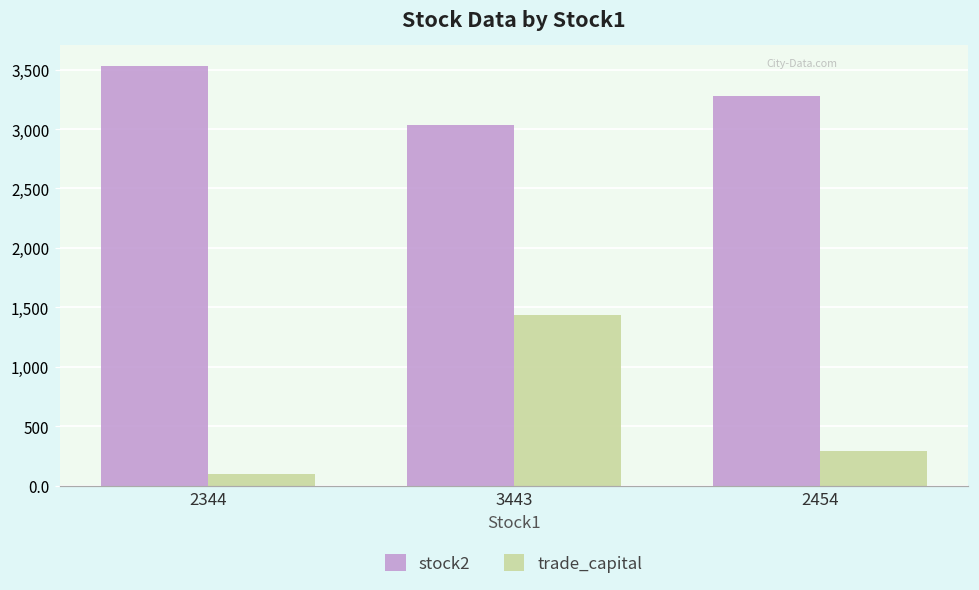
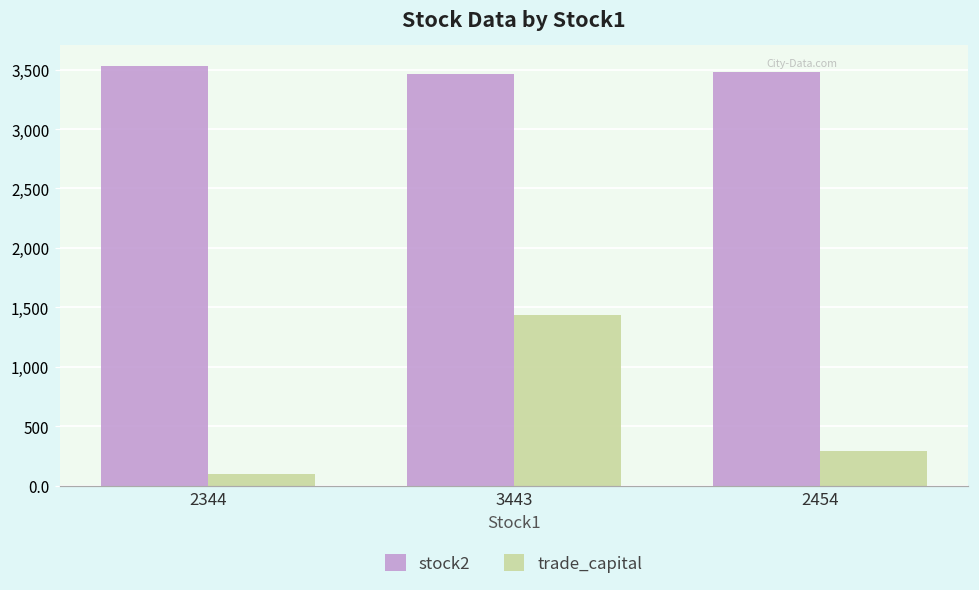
  {
    "stock2": {
      "2344": "3,530",
-     "3443": "3,030",
-     "2454": "3,280"
+     "3443": "3,460",
+     "2454": "3,480"
    },
    "trade_capital": {
      "2344": "100",
      "3443": "1,440",
      "2454": "290"
    }
  }
